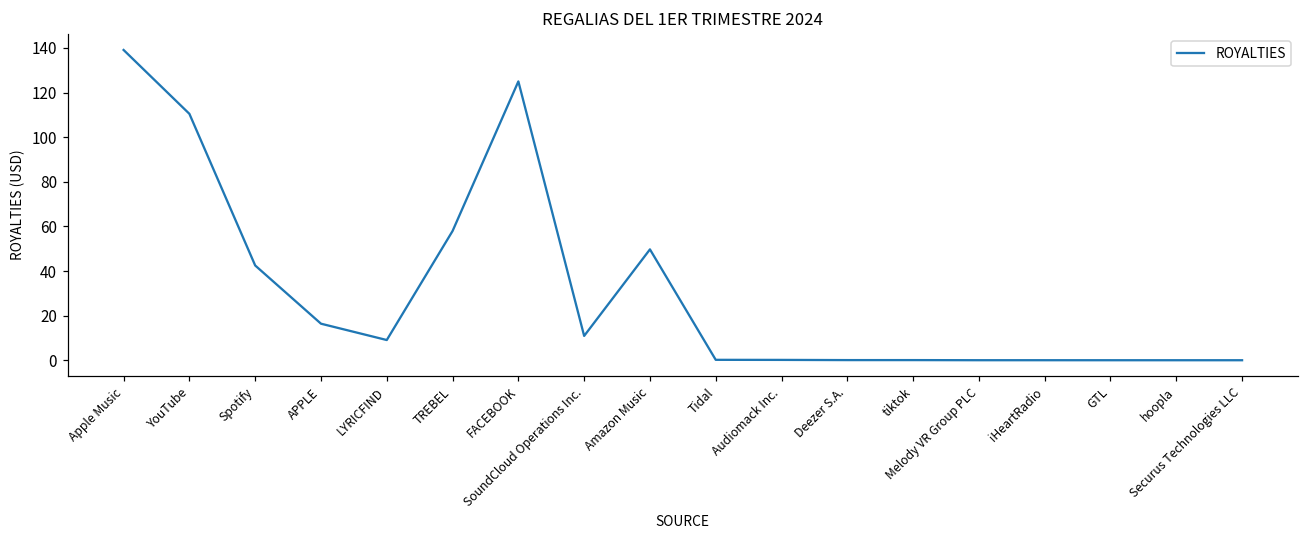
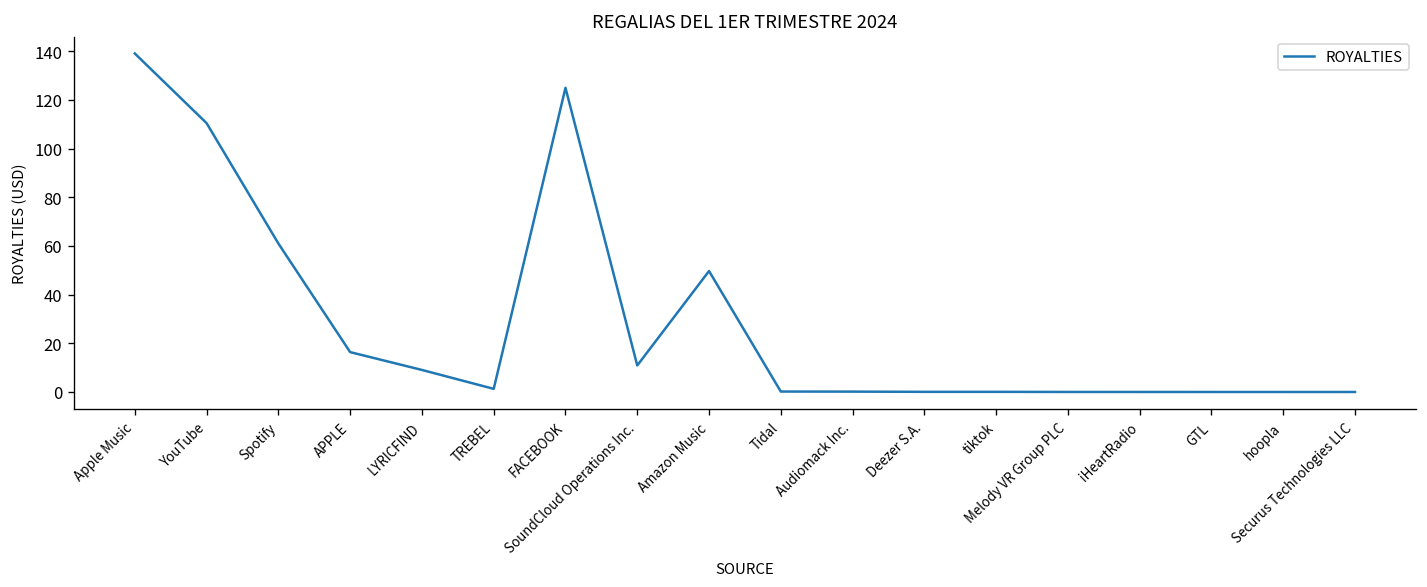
  {
    "Apple Music": 139,
    "YouTube": 110,
-   "Spotify": 42,
+   "Spotify": 61,
    "APPLE": 16,
    "LYRICFIND": 9,
-   "TREBEL": 58,
+   "TREBEL": 1,
    "FACEBOOK": 125,
    "SoundCloud Operations Inc.": 11,
    "Amazon Music": 50,
    "Tidal": 0,
    "Audiomack Inc.": 0,
    "Deezer S.A.": 0,
    "tiktok": 0,
    "Melody VR Group PLC": 0,
    "iHeartRadio": 0,
    "GTL": 0,
    "hoopla": 0,
    "Securus Technologies LLC": 0
  }
